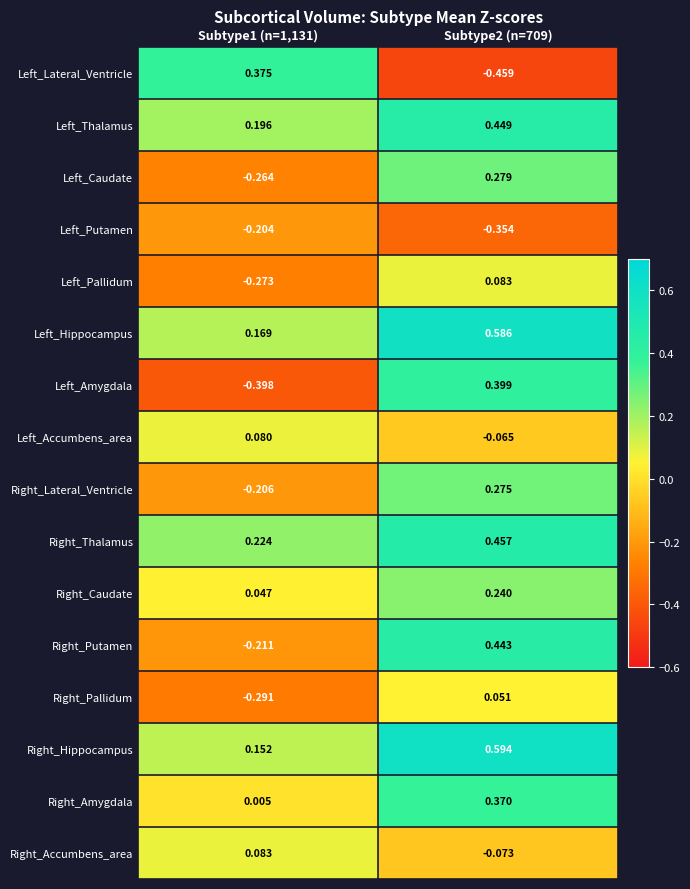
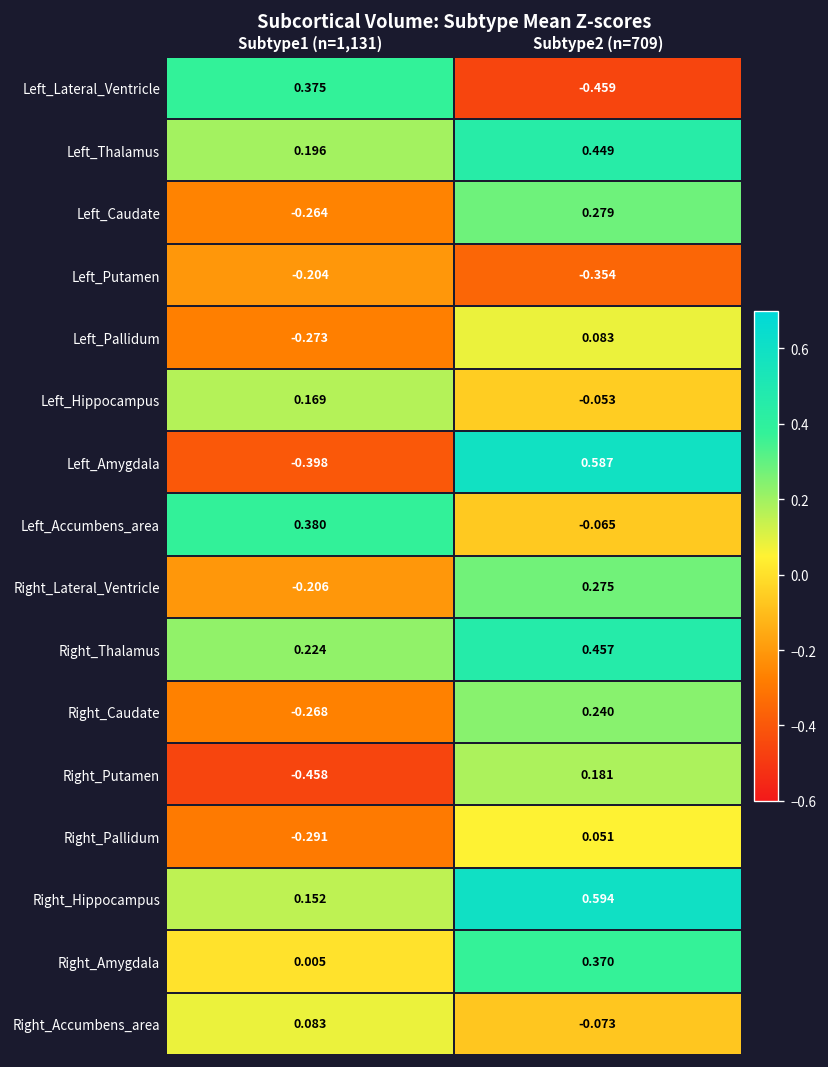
  {
    "Left_Lateral_Ventricle": {
      "Subtype1 (n=1,131)": 0.375,
      "Subtype2 (n=709)": -0.459
    },
    "Left_Thalamus": {
      "Subtype1 (n=1,131)": 0.196,
      "Subtype2 (n=709)": 0.449
    },
    "Left_Caudate": {
      "Subtype1 (n=1,131)": -0.264,
      "Subtype2 (n=709)": 0.279
    },
    "Left_Putamen": {
      "Subtype1 (n=1,131)": -0.204,
      "Subtype2 (n=709)": -0.354
    },
    "Left_Pallidum": {
      "Subtype1 (n=1,131)": -0.273,
      "Subtype2 (n=709)": 0.083
    },
    "Left_Hippocampus": {
      "Subtype1 (n=1,131)": 0.169,
-     "Subtype2 (n=709)": 0.586
+     "Subtype2 (n=709)": -0.053
    },
    "Left_Amygdala": {
      "Subtype1 (n=1,131)": -0.398,
-     "Subtype2 (n=709)": 0.399
+     "Subtype2 (n=709)": 0.587
    },
    "Left_Accumbens_area": {
-     "Subtype1 (n=1,131)": 0.080,
+     "Subtype1 (n=1,131)": 0.380,
      "Subtype2 (n=709)": -0.065
    },
    "Right_Lateral_Ventricle": {
      "Subtype1 (n=1,131)": -0.206,
      "Subtype2 (n=709)": 0.275
    },
    "Right_Thalamus": {
      "Subtype1 (n=1,131)": 0.224,
      "Subtype2 (n=709)": 0.457
    },
    "Right_Caudate": {
-     "Subtype1 (n=1,131)": 0.047,
+     "Subtype1 (n=1,131)": -0.268,
      "Subtype2 (n=709)": 0.240
    },
    "Right_Putamen": {
-     "Subtype1 (n=1,131)": -0.211,
-     "Subtype2 (n=709)": 0.443
+     "Subtype1 (n=1,131)": -0.458,
+     "Subtype2 (n=709)": 0.181
    },
    "Right_Pallidum": {
      "Subtype1 (n=1,131)": -0.291,
      "Subtype2 (n=709)": 0.051
    },
    "Right_Hippocampus": {
      "Subtype1 (n=1,131)": 0.152,
      "Subtype2 (n=709)": 0.594
    },
    "Right_Amygdala": {
      "Subtype1 (n=1,131)": 0.005,
      "Subtype2 (n=709)": 0.370
    },
    "Right_Accumbens_area": {
      "Subtype1 (n=1,131)": 0.083,
      "Subtype2 (n=709)": -0.073
    }
  }
